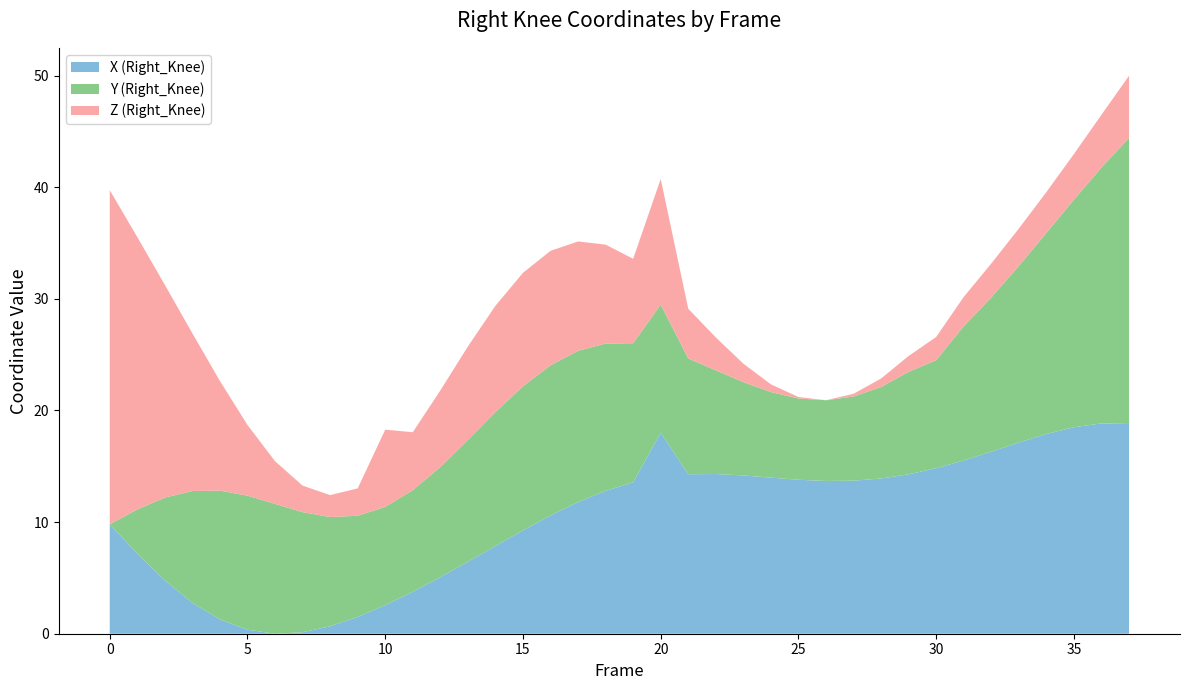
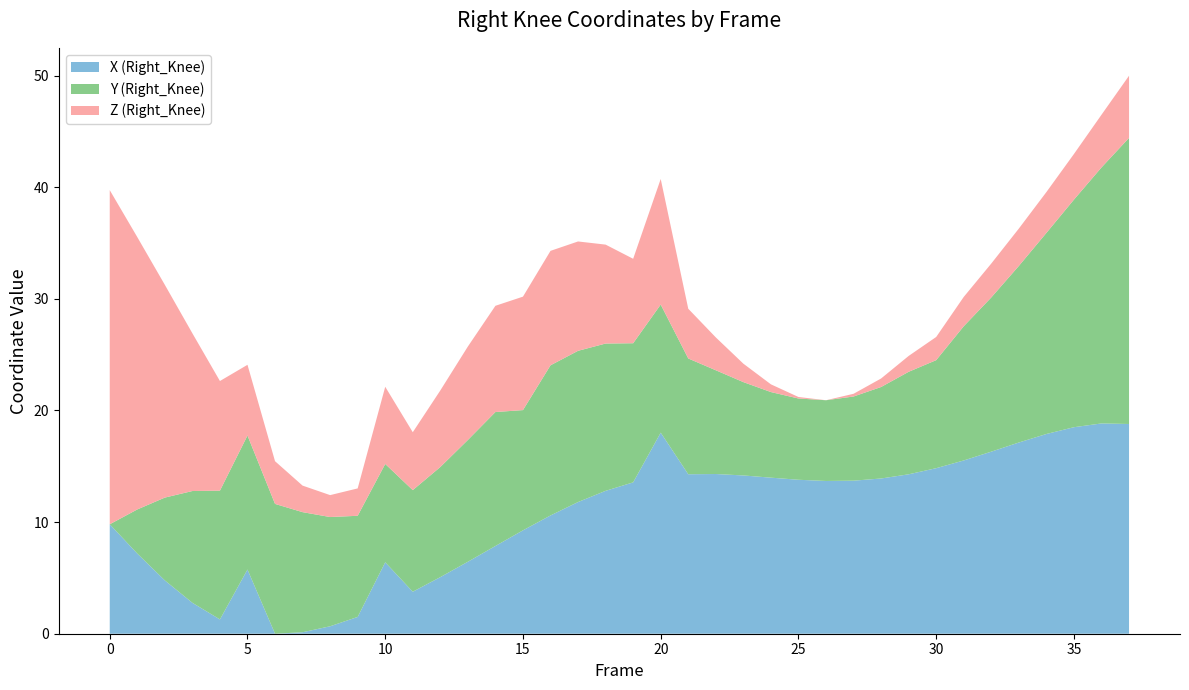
  {
    "X (Right_Knee)": {
-     "5": 0.4,
-     "10": 2.6,
+     "5": 5.8,
+     "10": 6.4,
      "15": 9.3,
      "20": 18.0,
      "25": 13.8,
      "30": 14.8,
      "35": 18.5
    },
    "Y (Right_Knee)": {
      "5": 12.0,
      "10": 8.8,
-     "15": 12.9,
+     "15": 10.8,
      "20": 11.5,
      "30": 9.7,
      "35": 20.4
    },
    "Z (Right_Knee)": {
      "0": 29.9,
      "5": 6.3,
      "10": 6.9,
      "15": 10.2,
      "20": 11.2,
      "30": 2.1,
      "35": 4.1
    }
  }
